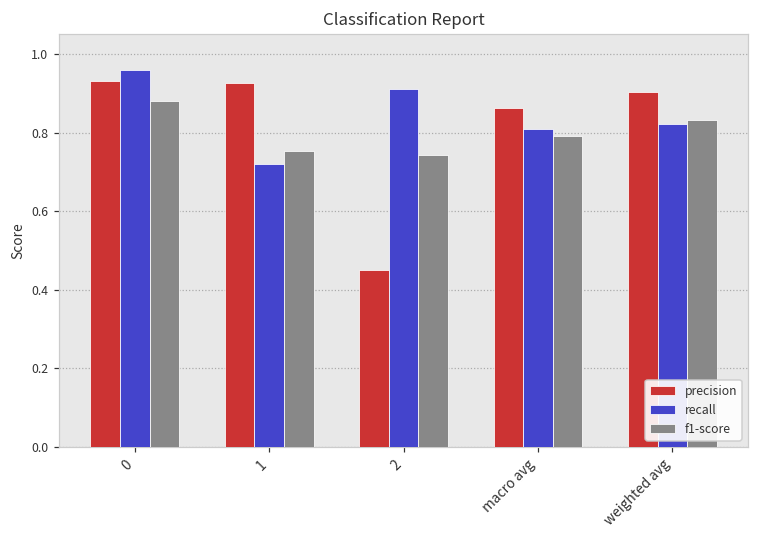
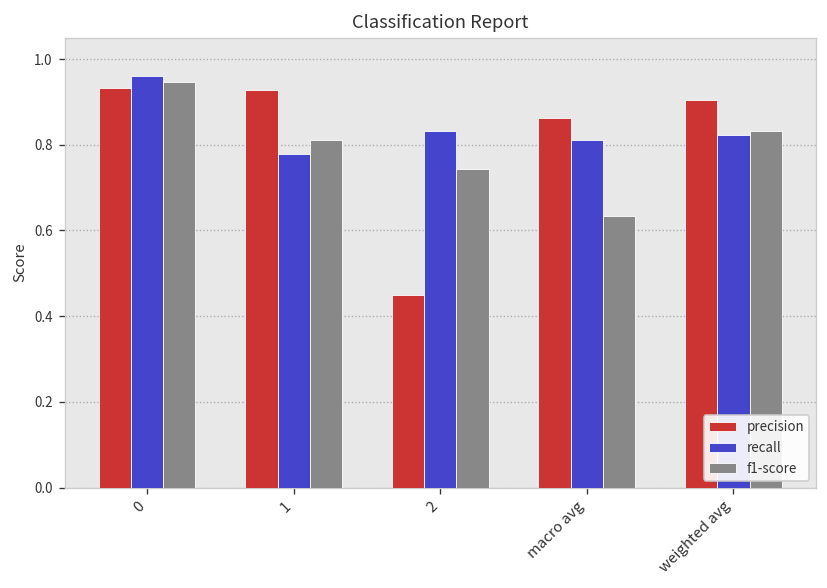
  {
    "precision": {
      "0": 0.93,
      "1": 0.93,
      "2": 0.45,
      "macro avg": 0.86,
      "weighted avg": 0.90
    },
    "recall": {
      "0": 0.96,
-     "1": 0.72,
-     "2": 0.91,
+     "1": 0.78,
+     "2": 0.83,
      "macro avg": 0.81,
      "weighted avg": 0.82
    },
    "f1-score": {
-     "0": 0.88,
-     "1": 0.75,
+     "0": 0.95,
+     "1": 0.81,
      "2": 0.74,
-     "macro avg": 0.79,
+     "macro avg": 0.63,
      "weighted avg": 0.83
    }
  }
